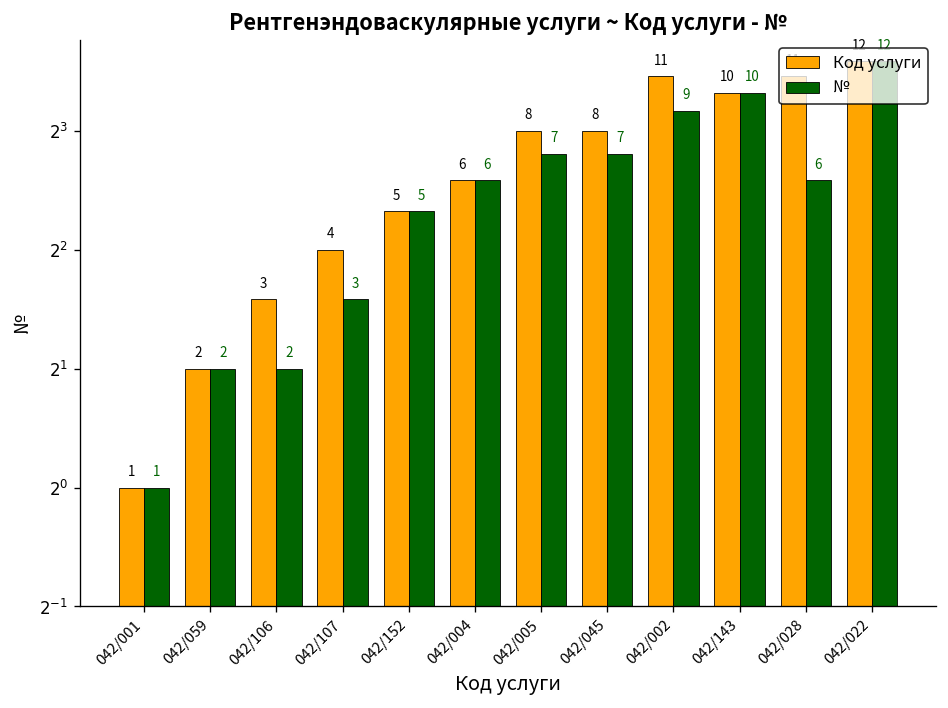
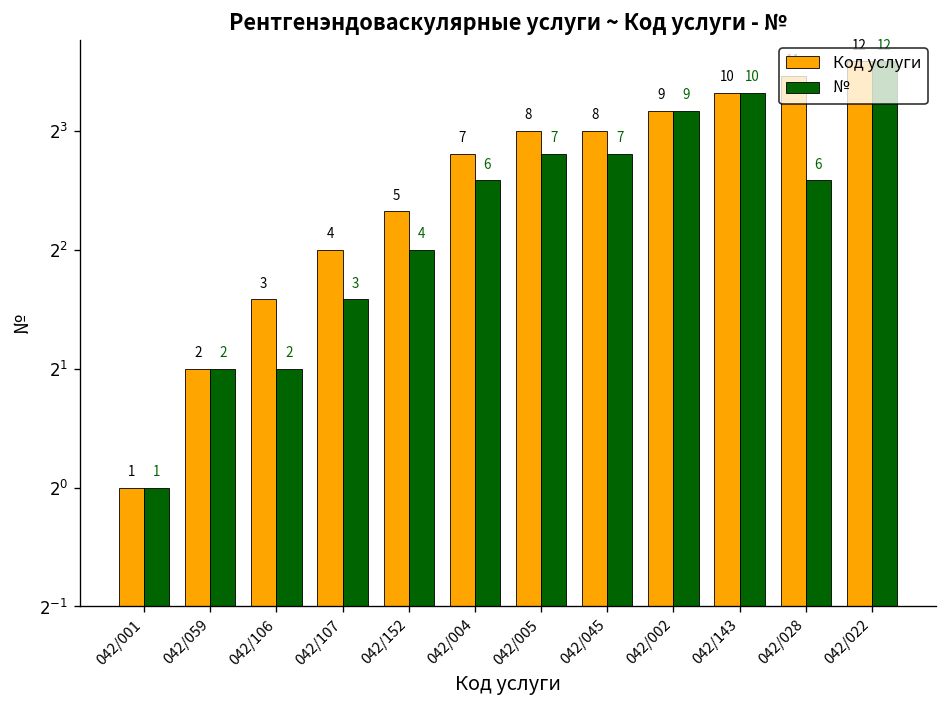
  {
    "Код услуги": {
      "042/001": 1,
      "042/059": 2,
      "042/106": 3,
      "042/107": 4,
      "042/152": 5,
-     "042/004": 6,
+     "042/004": 7,
      "042/005": 8,
      "042/045": 8,
-     "042/002": 11,
+     "042/002": 9,
      "042/143": 10
    },
    "№": {
      "042/001": 1,
      "042/059": 2,
      "042/106": 2,
      "042/107": 3,
-     "042/152": 5,
+     "042/152": 4,
      "042/004": 6,
      "042/005": 7,
      "042/045": 7,
      "042/002": 9,
      "042/143": 10,
      "042/028": 6
    }
  }
